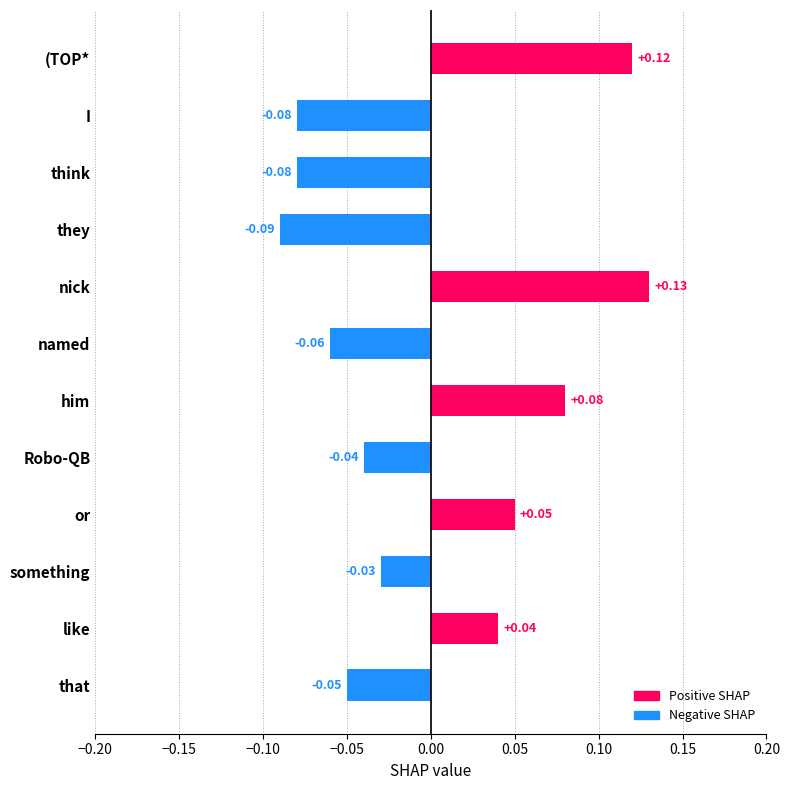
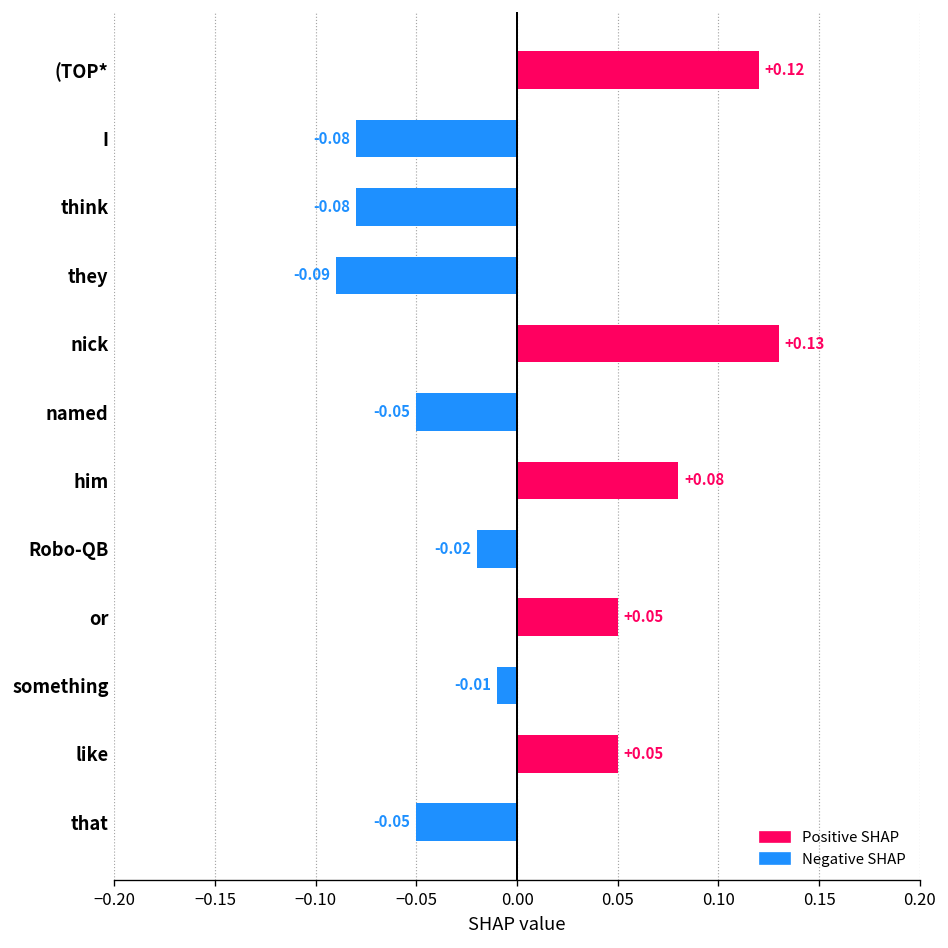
  {
    "(TOP*": "+0.12",
    "I": "-0.08",
    "think": "-0.08",
    "they": "-0.09",
    "nick": "+0.13",
-   "named": "-0.06",
+   "named": "-0.05",
    "him": "+0.08",
-   "Robo-QB": "-0.04",
+   "Robo-QB": "-0.02",
    "or": "+0.05",
-   "something": "-0.03",
-   "like": "+0.04",
+   "something": "-0.01",
+   "like": "+0.05",
    "that": "-0.05"
  }
